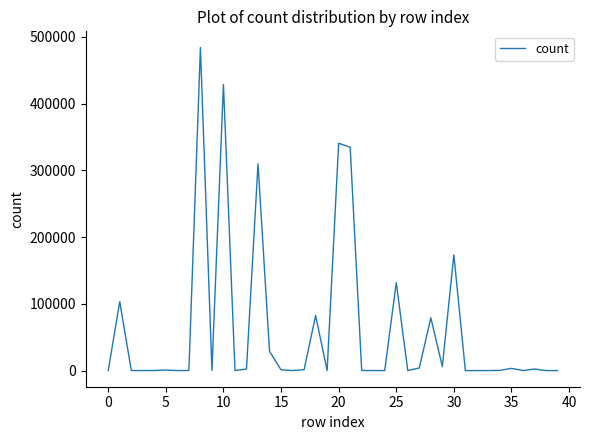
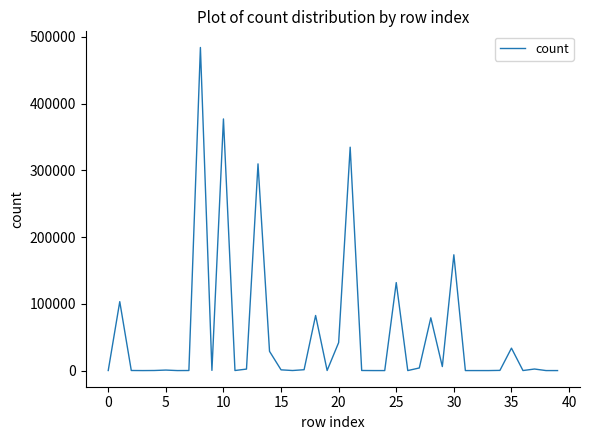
  {
    "0": 0,
    "5": 0,
-   "10": 430000,
+   "10": 380000,
    "15": 0,
-   "20": 340000,
+   "20": 40000,
    "25": 130000,
    "30": 170000,
-   "35": 0
+   "35": 30000
  }
